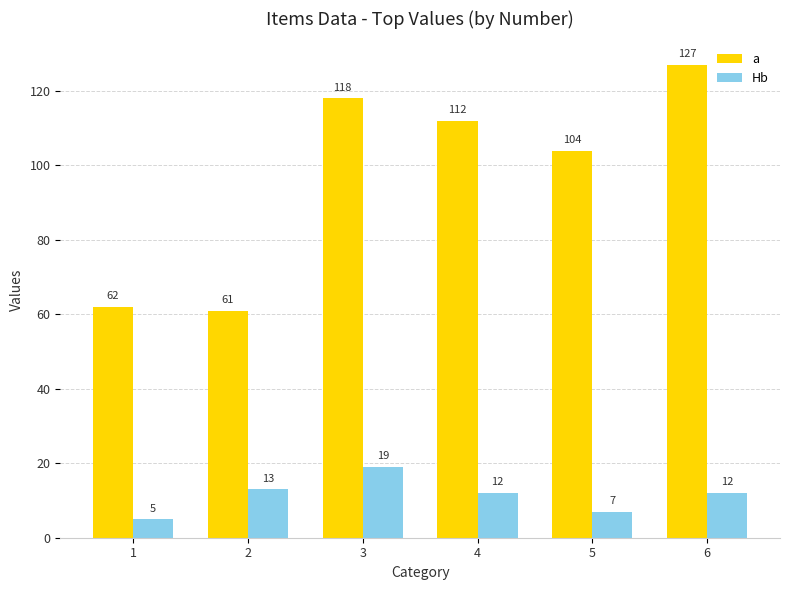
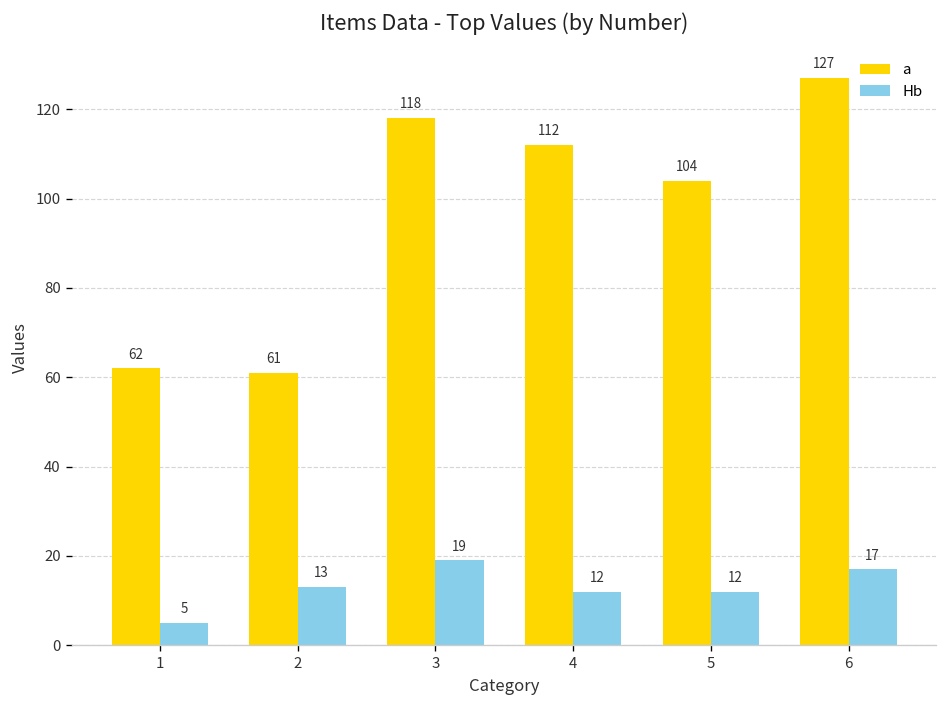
  {
    "a": {
      "1": 62,
      "2": 61,
      "3": 118,
      "4": 112,
      "5": 104,
      "6": 127
    },
    "Hb": {
      "1": 5,
      "2": 13,
      "3": 19,
      "4": 12,
-     "5": 7,
-     "6": 12
+     "5": 12,
+     "6": 17
    }
  }
